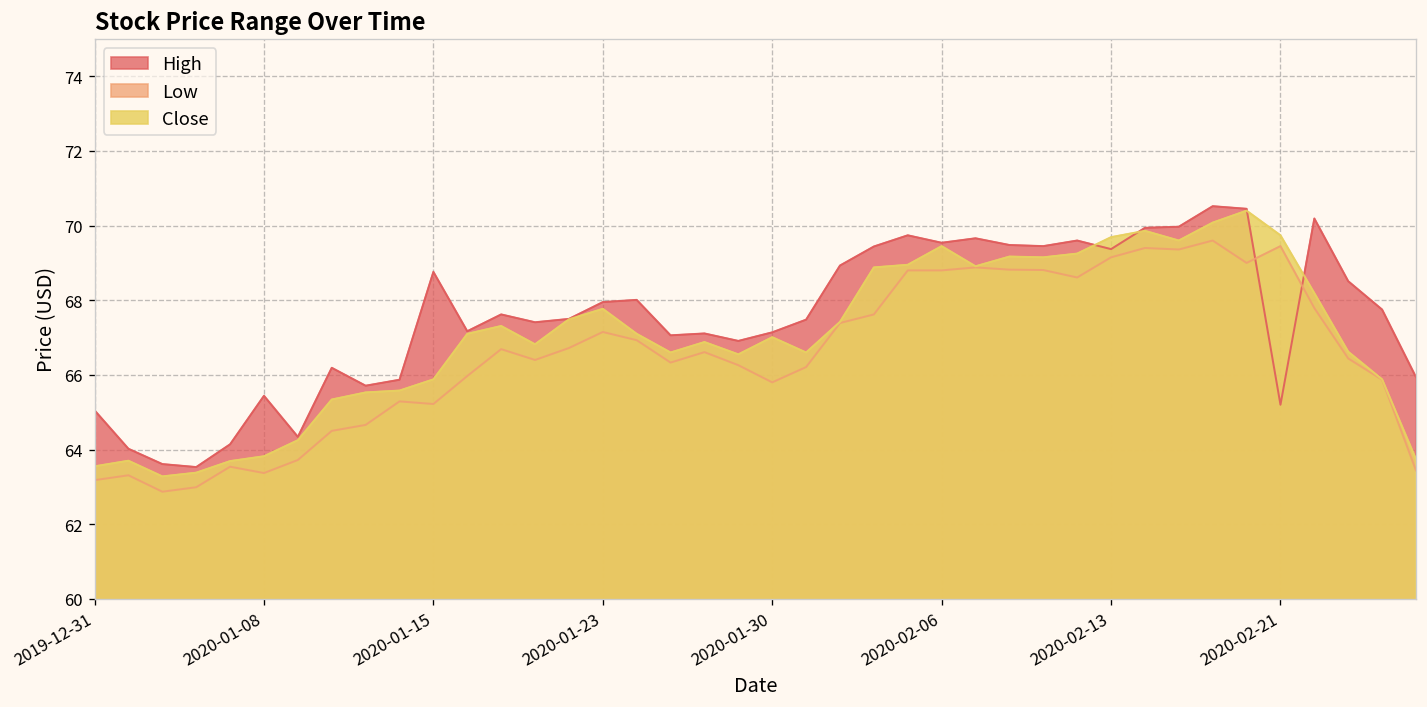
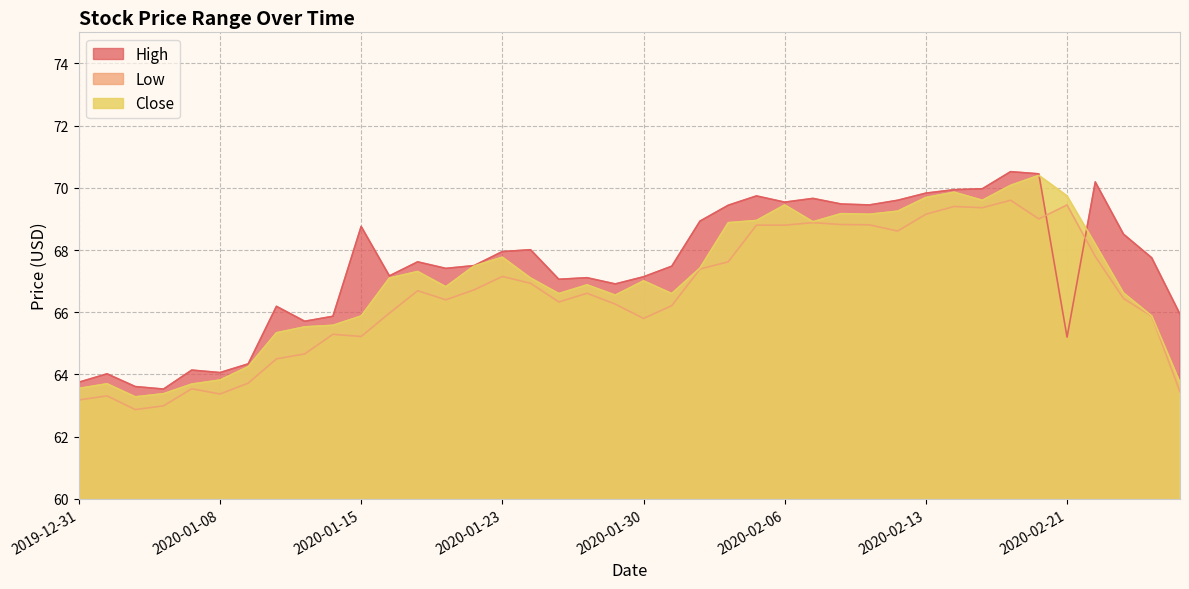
  {
    "High": {
-     "2019-12-31": 65.1,
-     "2020-01-08": 65.4,
+     "2019-12-31": 63.8,
+     "2020-01-08": 64.1,
      "2020-01-15": 68.8,
      "2020-01-23": 68.0,
      "2020-01-30": 67.1,
      "2020-02-06": 69.5,
-     "2020-02-13": 69.4,
+     "2020-02-13": 69.8,
      "2020-02-21": 65.2
    }
  }
